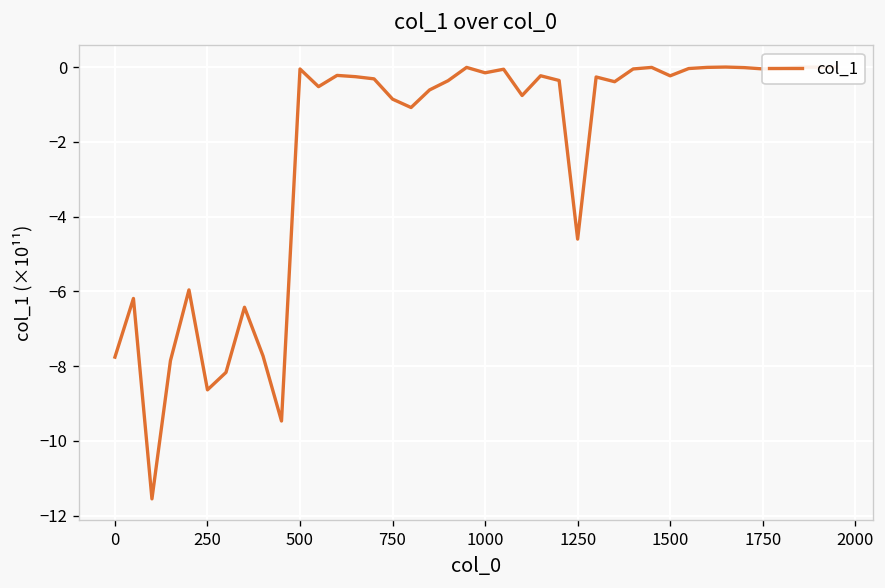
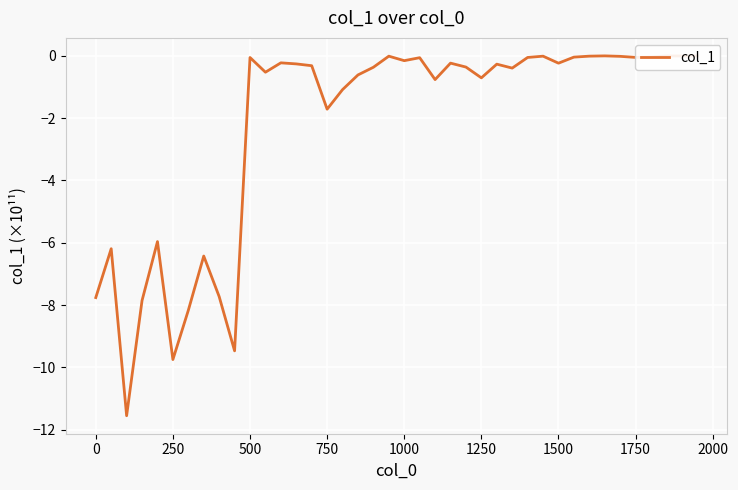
  {
    "0": -7.8,
-   "250": -8.6,
+   "250": -9.7,
    "500": -0.1,
-   "750": -0.9,
+   "750": -1.7,
    "1000": -0.2,
-   "1250": -4.6,
+   "1250": -0.7,
    "1500": -0.2
  }
